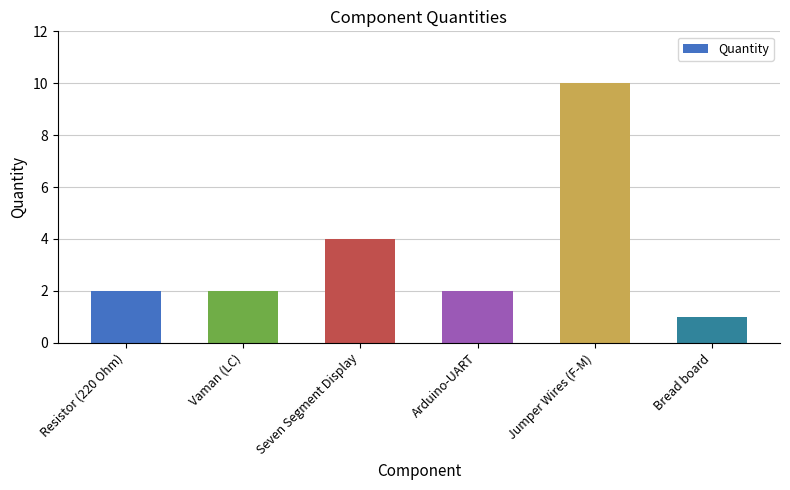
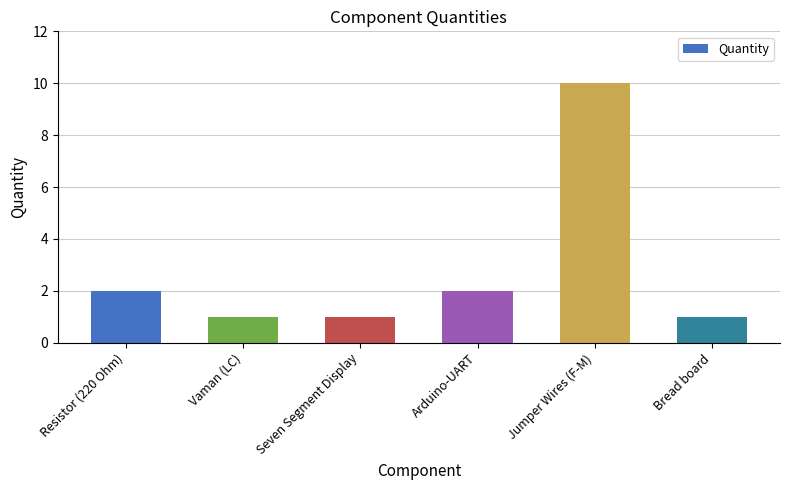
  {
    "Resistor (220 Ohm)": 2,
-   "Vaman (LC)": 2,
-   "Seven Segment Display": 4,
+   "Vaman (LC)": 1,
+   "Seven Segment Display": 1,
    "Arduino-UART": 2,
    "Jumper Wires (F-M)": 10,
    "Bread board": 1
  }
